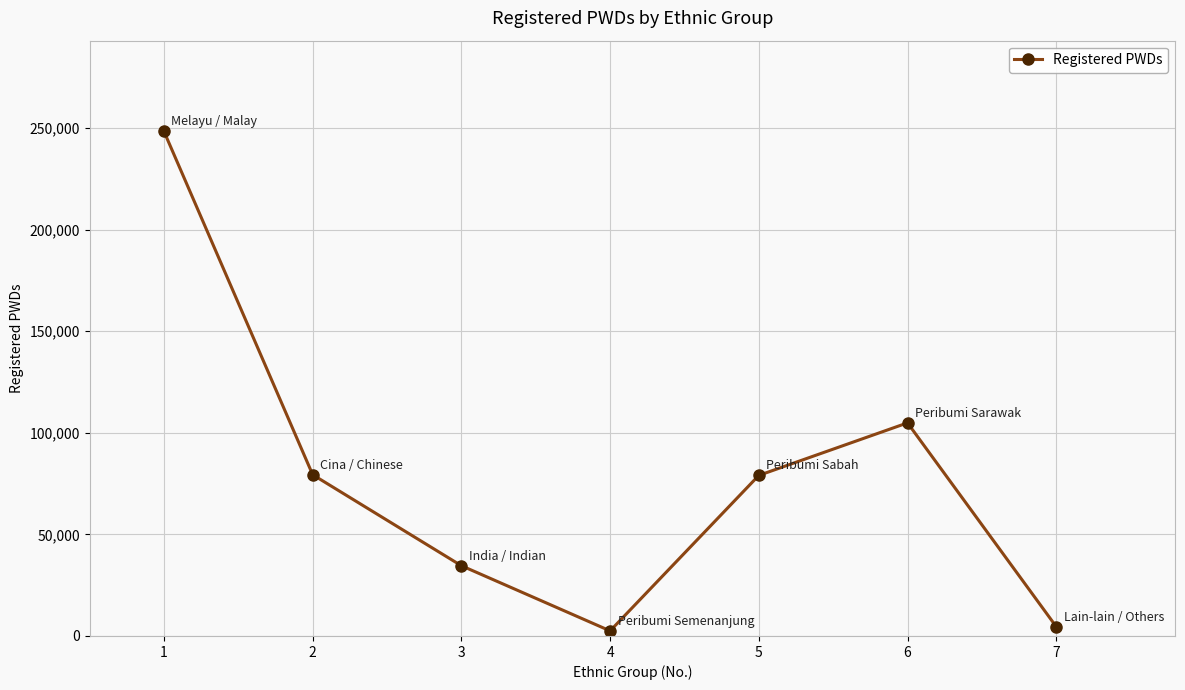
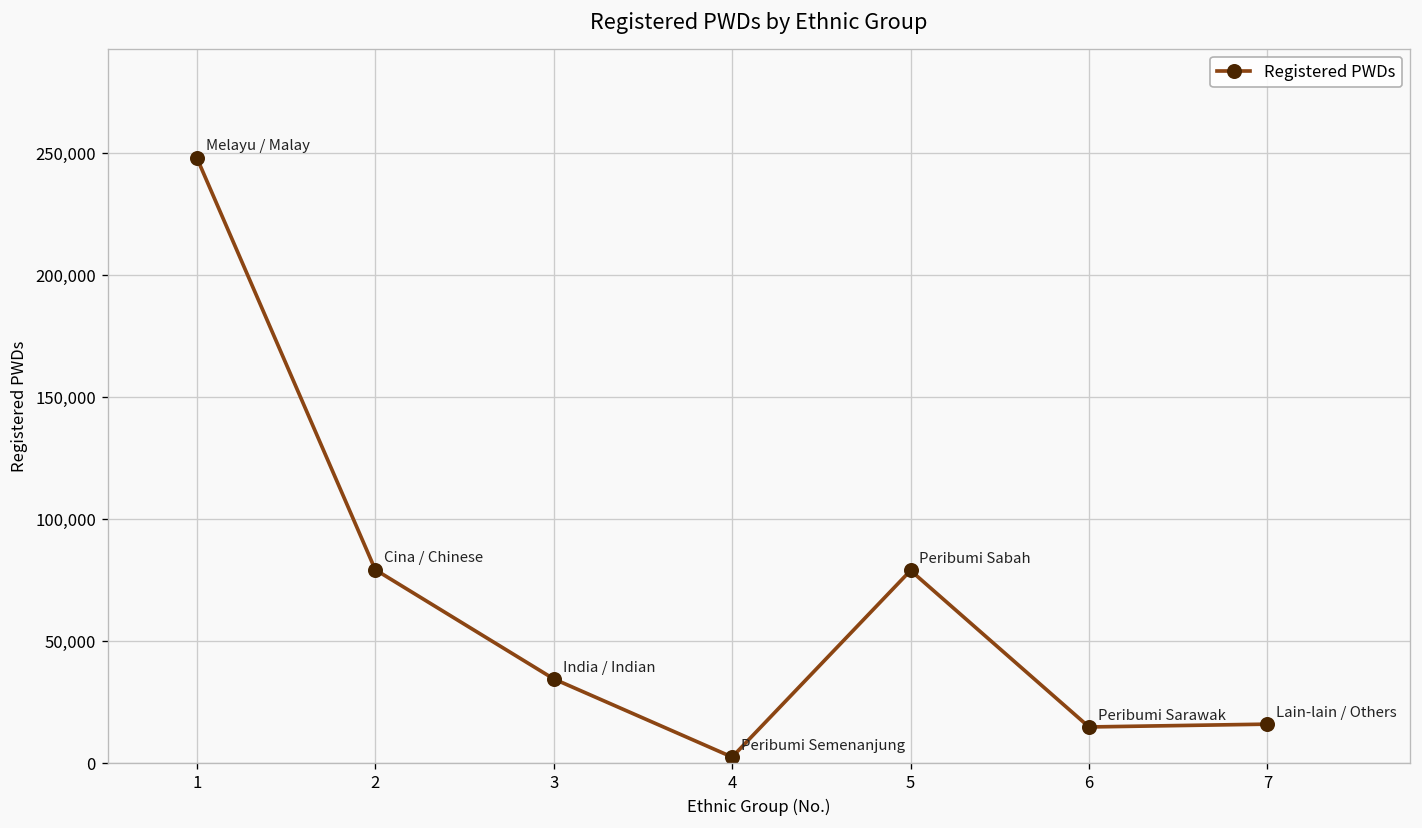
  {
    "1": "248,000",
    "2": "79,000",
    "3": "35,000",
    "4": "3,000",
    "5": "79,000",
-   "6": "105,000",
-   "7": "5,000"
+   "6": "15,000",
+   "7": "16,000"
  }
